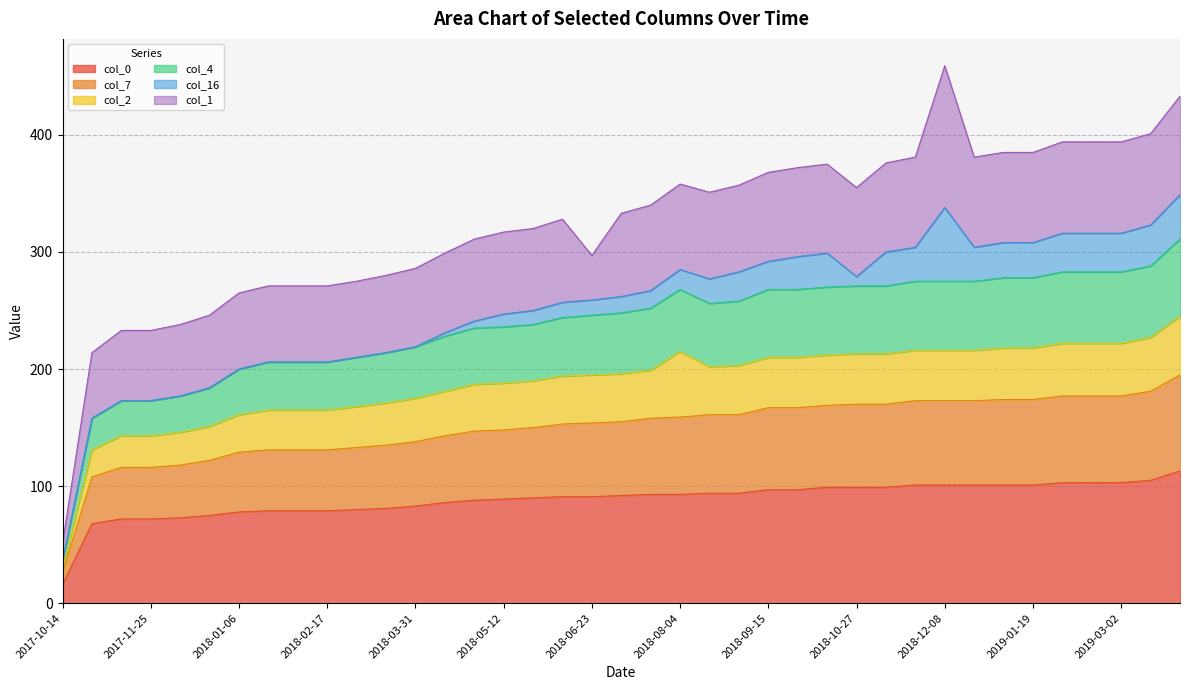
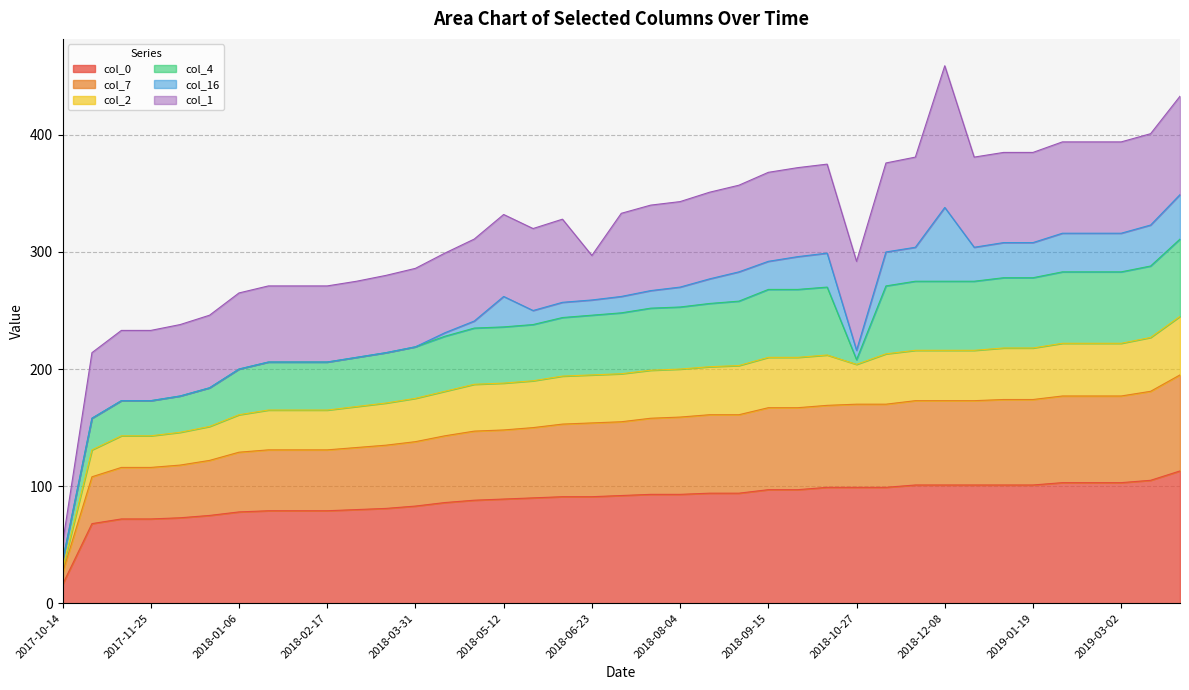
  {
    "col_2": {
      "2017-10-14": 3,
      "2017-11-25": 27,
      "2018-01-06": 32,
      "2018-02-17": 34,
      "2018-03-31": 37,
      "2018-05-12": 40,
      "2018-06-23": 41,
-     "2018-08-04": 56,
+     "2018-08-04": 41,
      "2018-09-15": 43,
-     "2018-10-27": 43,
+     "2018-10-27": 34,
      "2018-12-08": 43,
      "2019-01-19": 44,
      "2019-03-02": 45
    },
    "col_4": {
      "2018-05-12": 48,
      "2018-06-23": 51,
      "2018-08-04": 53,
      "2018-09-15": 58,
-     "2018-10-27": 58,
+     "2018-10-27": 4,
      "2018-12-08": 59,
      "2019-01-19": 60,
      "2019-03-02": 61
    },
    "col_16": {
-     "2018-05-12": 11,
+     "2018-05-12": 26,
      "2018-06-23": 13,
      "2018-08-04": 17,
      "2018-09-15": 24,
      "2018-10-27": 8,
      "2018-12-08": 63,
      "2019-01-19": 30,
      "2019-03-02": 33
    },
    "col_1": {
      "2017-10-14": 15,
      "2017-11-25": 60,
      "2018-01-06": 65,
      "2018-02-17": 65,
      "2018-03-31": 67,
      "2018-05-12": 70,
      "2018-06-23": 38,
      "2018-08-04": 73,
      "2018-09-15": 76,
      "2018-10-27": 76,
      "2018-12-08": 121,
      "2019-01-19": 77,
      "2019-03-02": 78
    }
  }
